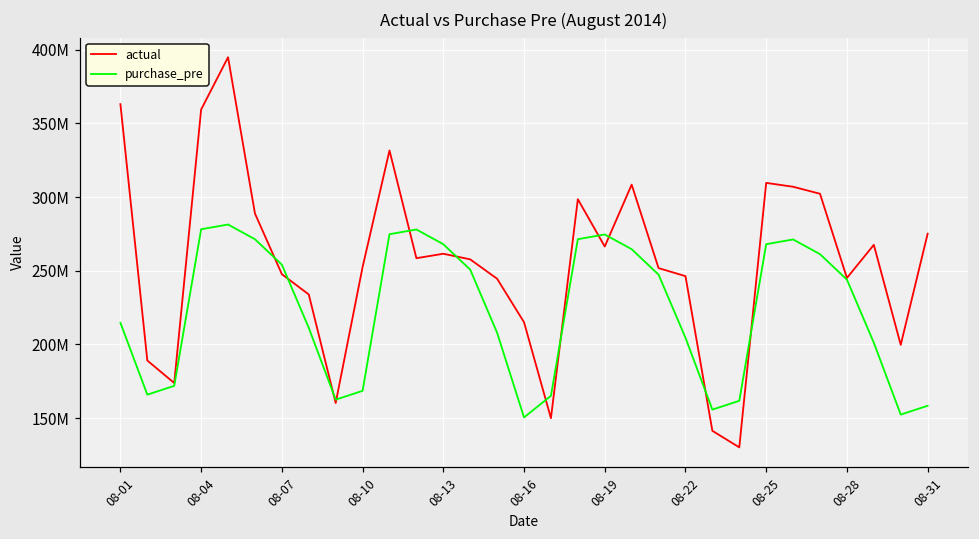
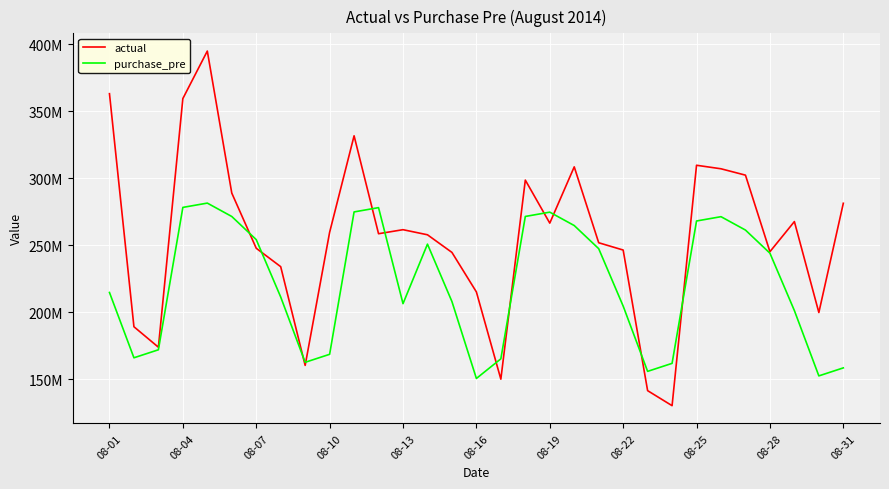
  {
    "actual": {
      "08-01": 363000000,
      "08-04": 359000000,
      "08-07": 248000000,
-     "08-10": 252000000,
+     "08-10": 260000000,
      "08-13": 262000000,
      "08-16": 215000000,
      "08-19": 266000000,
      "08-22": 246000000,
      "08-25": 310000000,
-     "08-31": 275000000
+     "08-31": 281000000
    },
    "purchase_pre": {
      "08-01": 215000000,
      "08-04": 278000000,
      "08-07": 254000000,
      "08-10": 169000000,
-     "08-13": 268000000,
+     "08-13": 206000000,
      "08-16": 151000000,
      "08-19": 275000000,
      "08-22": 205000000,
      "08-25": 268000000,
      "08-31": 158000000
    }
  }
